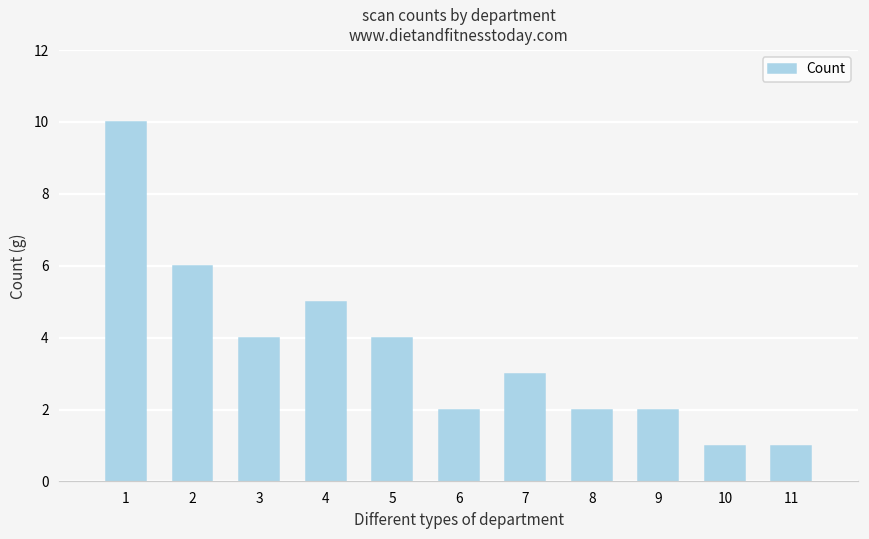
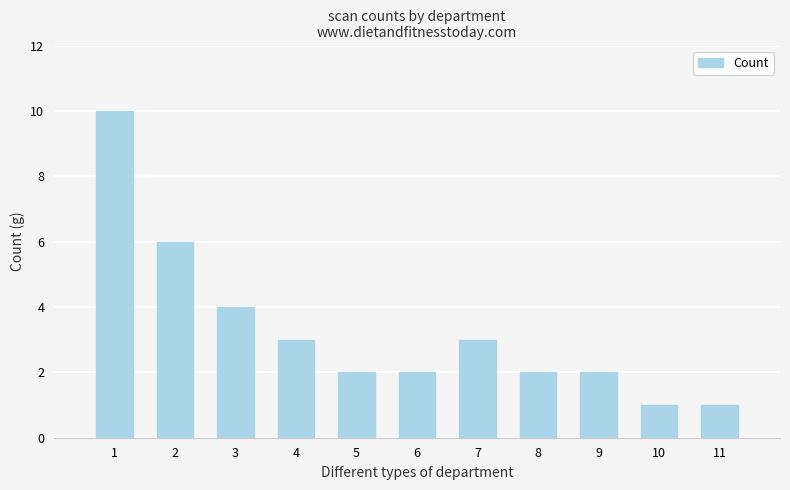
  {
    "1": 10,
    "2": 6,
    "3": 4,
-   "4": 5,
-   "5": 4,
+   "4": 3,
+   "5": 2,
    "6": 2,
    "7": 3,
    "8": 2,
    "9": 2,
    "10": 1,
    "11": 1
  }
